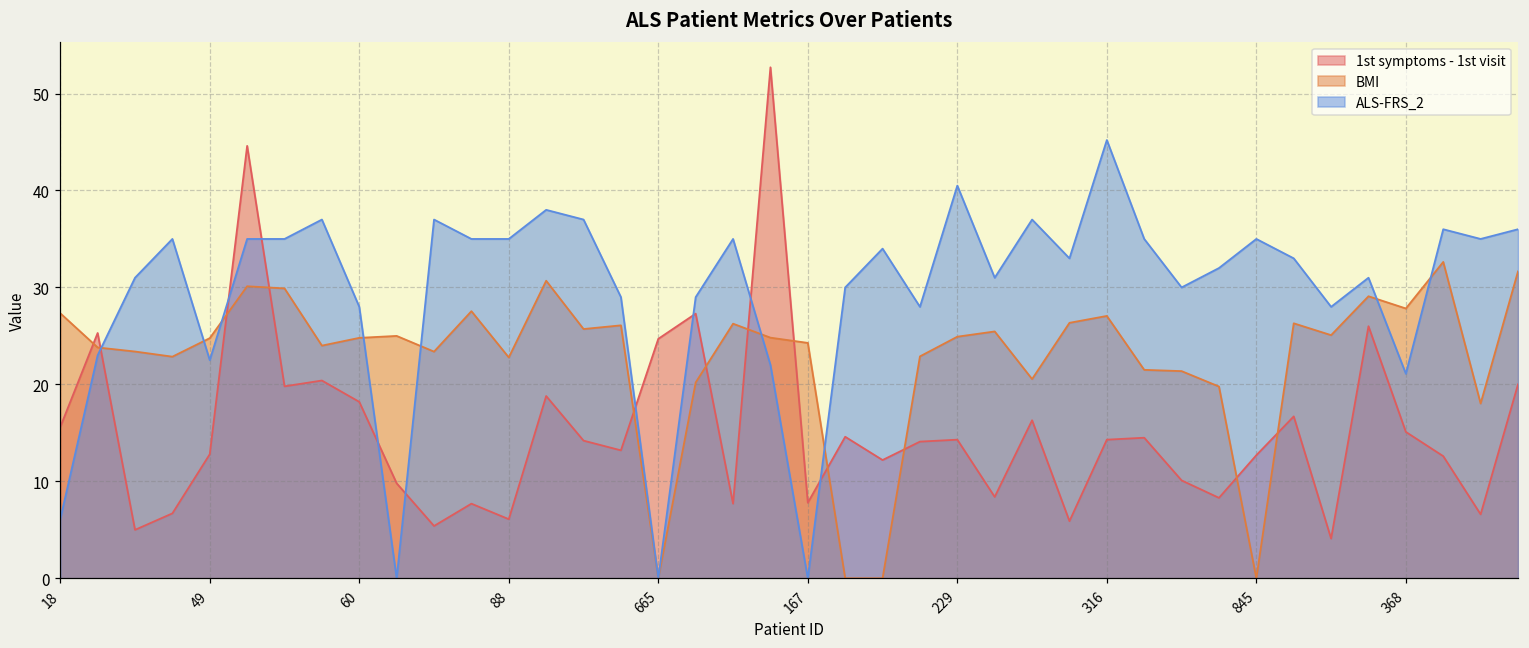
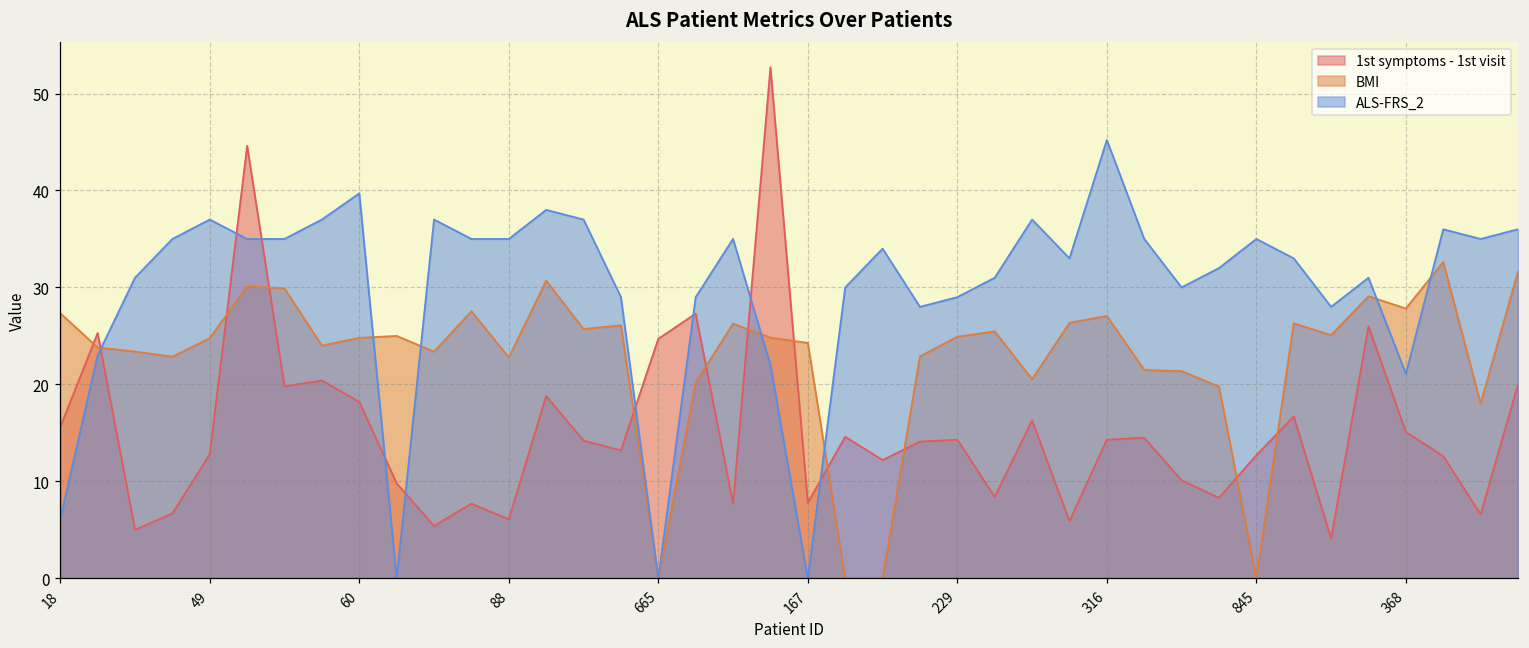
  {
    "ALS-FRS_2": {
      "18": 6,
-     "49": 23,
-     "60": 28,
+     "49": 37,
+     "60": 40,
      "88": 35,
      "167": 0,
-     "229": 41,
+     "229": 29,
      "316": 45,
      "845": 35,
      "368": 21
    }
  }
